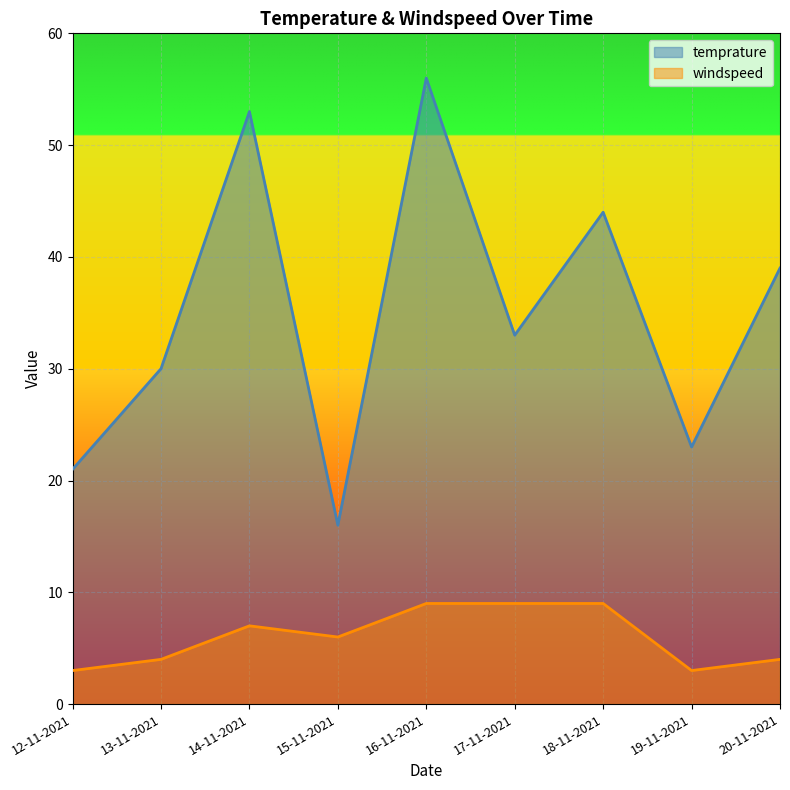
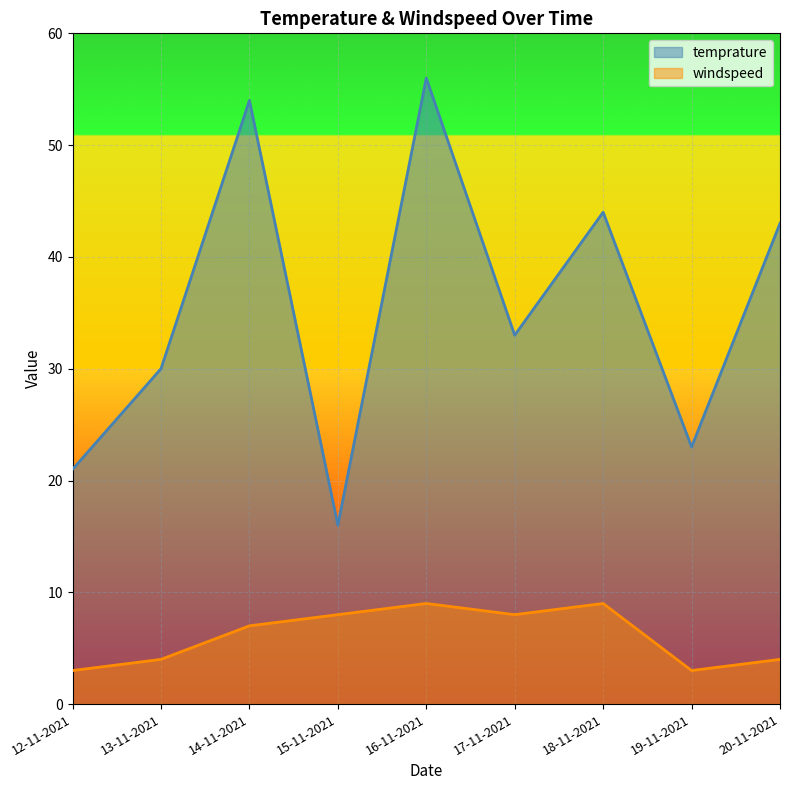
  {
    "temprature": {
      "12-11-2021": 21,
      "13-11-2021": 30,
-     "14-11-2021": 53,
+     "14-11-2021": 54,
      "15-11-2021": 16,
      "16-11-2021": 56,
      "17-11-2021": 33,
      "18-11-2021": 44,
      "19-11-2021": 23,
-     "20-11-2021": 39
+     "20-11-2021": 43
    },
    "windspeed": {
      "12-11-2021": 3,
      "13-11-2021": 4,
      "14-11-2021": 7,
-     "15-11-2021": 6,
+     "15-11-2021": 8,
      "16-11-2021": 9,
-     "17-11-2021": 9,
+     "17-11-2021": 8,
      "18-11-2021": 9,
      "19-11-2021": 3,
      "20-11-2021": 4
    }
  }
